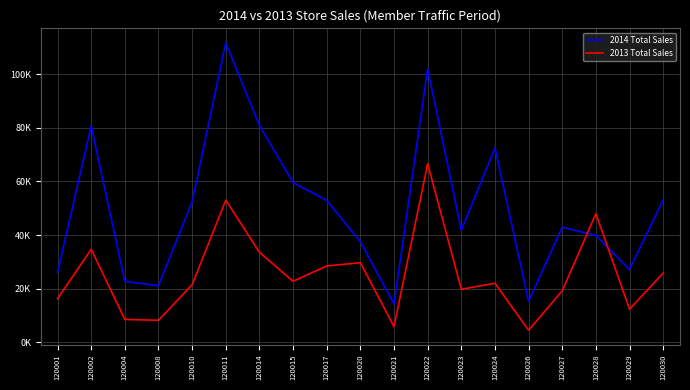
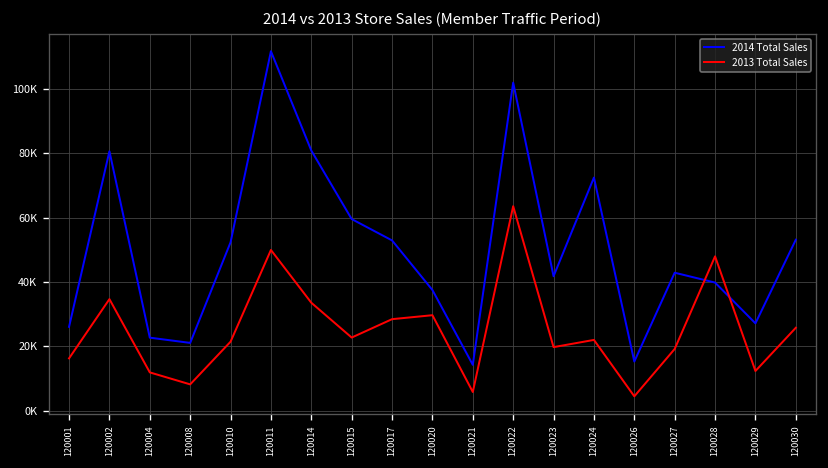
  {
    "2014 Total Sales": {
      "120001": 26000,
      "120002": 81000,
      "120004": 23000,
      "120008": 21000,
      "120010": 52000,
      "120011": 112000,
      "120014": 81000,
      "120015": 60000,
      "120017": 53000,
      "120020": 38000,
      "120021": 14000,
      "120022": 102000,
      "120023": 42000,
      "120024": 72000,
      "120026": 15000,
      "120027": 43000,
      "120028": 40000,
      "120029": 27000,
      "120030": 53000
    },
    "2013 Total Sales": {
      "120001": 16000,
      "120002": 35000,
-     "120004": 9000,
+     "120004": 12000,
      "120008": 8000,
      "120010": 21000,
-     "120011": 53000,
+     "120011": 50000,
      "120014": 34000,
      "120015": 23000,
      "120017": 28000,
      "120020": 30000,
      "120021": 6000,
-     "120022": 67000,
+     "120022": 64000,
      "120023": 20000,
      "120024": 22000,
      "120026": 4000,
      "120027": 19000,
      "120028": 48000,
      "120029": 12000,
      "120030": 26000
    }
  }
